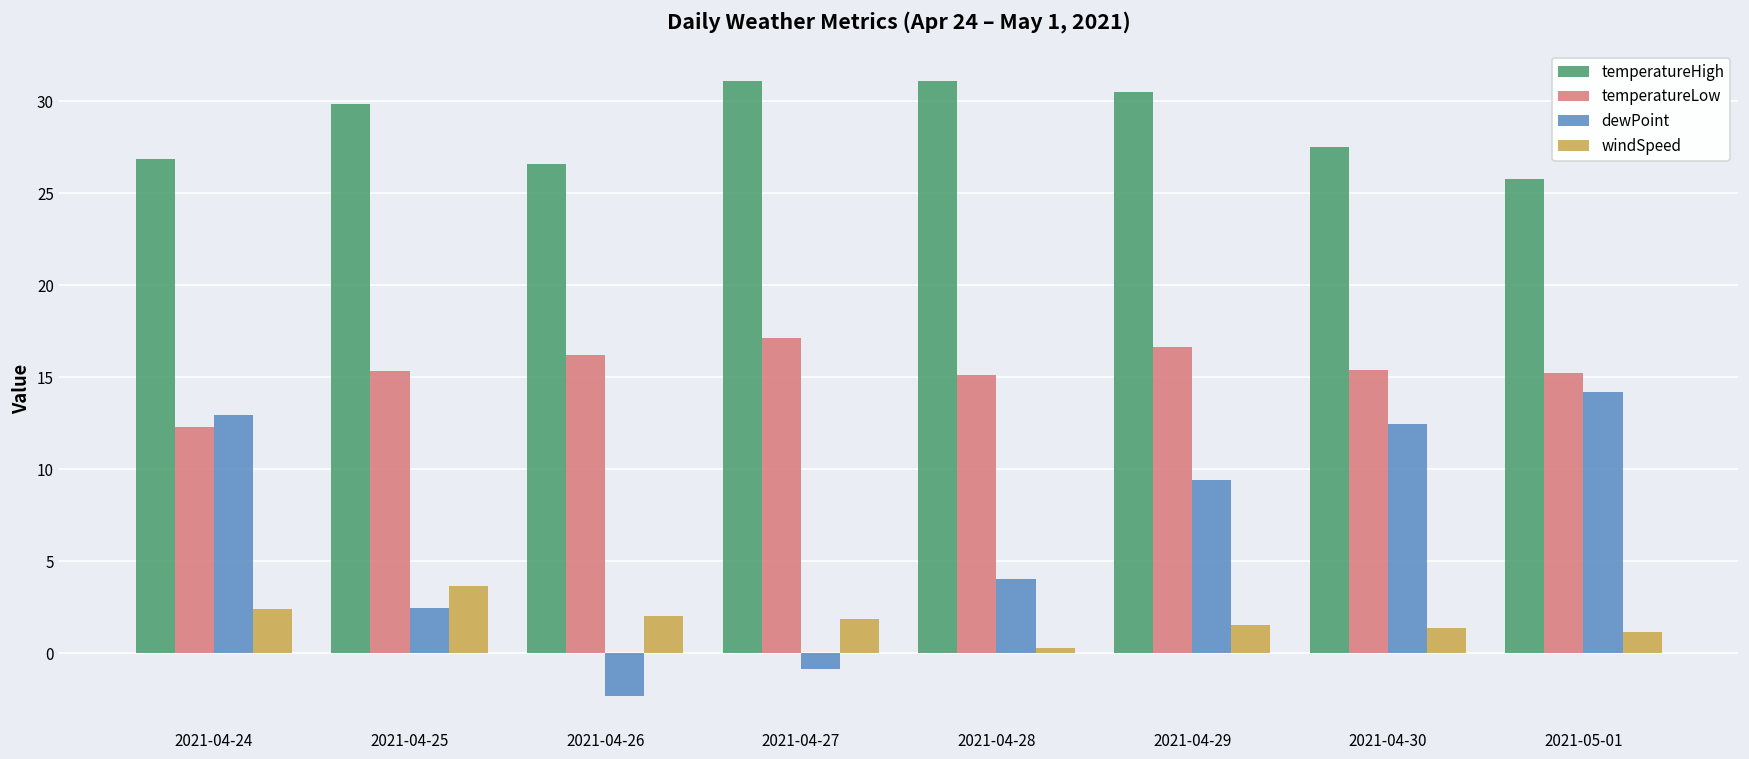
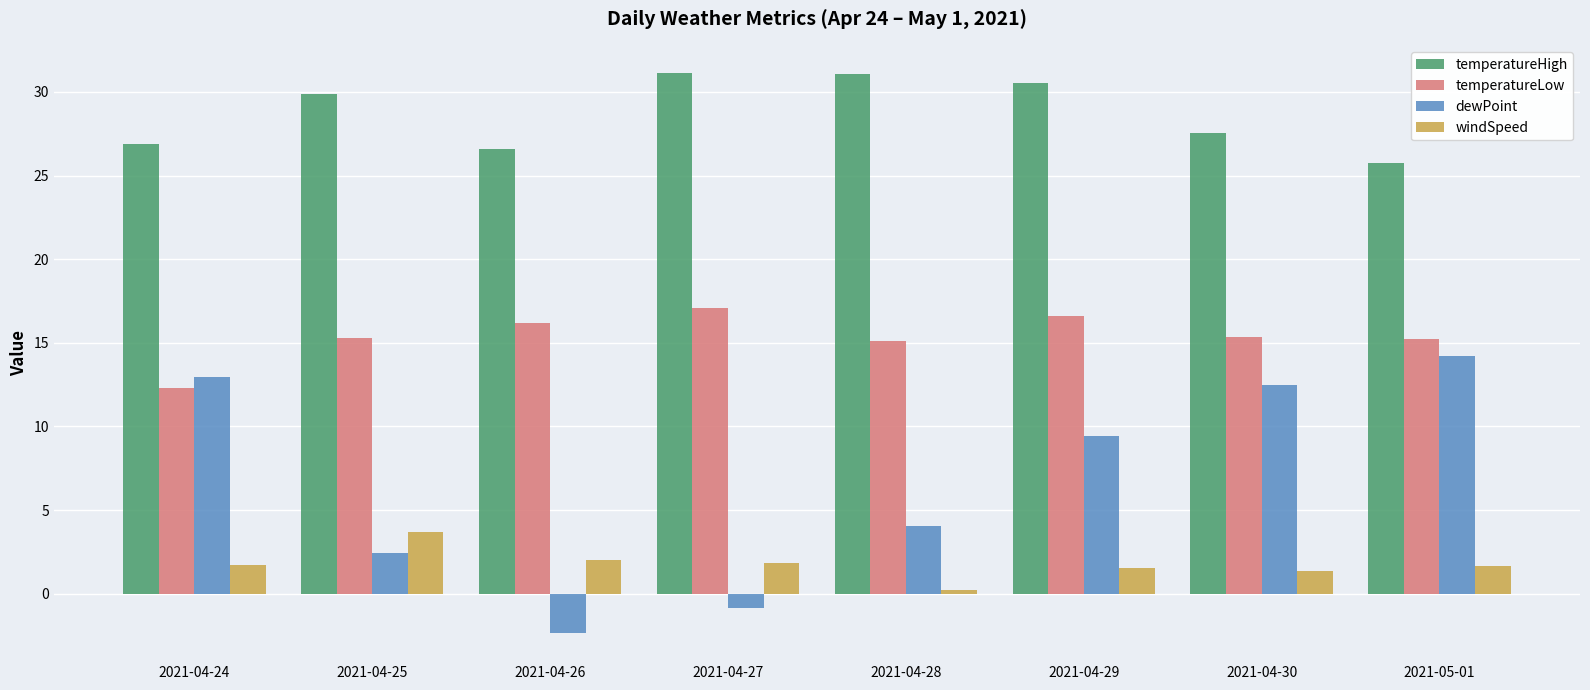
  {
    "temperatureHigh": {
      "2021-04-24": 26.9,
      "2021-04-25": 29.9,
      "2021-04-26": 26.6,
      "2021-04-27": 31.1,
      "2021-04-28": 31.1,
      "2021-04-29": 30.5,
      "2021-04-30": 27.5,
      "2021-05-01": 25.8
    },
    "temperatureLow": {
      "2021-04-24": 12.3,
      "2021-04-25": 15.3,
      "2021-04-26": 16.2,
      "2021-04-27": 17.1,
      "2021-04-28": 15.1,
      "2021-04-29": 16.6,
      "2021-04-30": 15.4,
      "2021-05-01": 15.2
    },
    "dewPoint": {
      "2021-04-24": 12.9,
      "2021-04-25": 2.5,
      "2021-04-26": -2.4,
      "2021-04-27": -0.9,
      "2021-04-28": 4.1,
      "2021-04-29": 9.4,
      "2021-04-30": 12.5,
      "2021-05-01": 14.2
    },
    "windSpeed": {
-     "2021-04-24": 2.4,
+     "2021-04-24": 1.7,
      "2021-04-25": 3.7,
      "2021-04-26": 2.0,
      "2021-04-27": 1.8,
      "2021-04-28": 0.3,
      "2021-04-29": 1.5,
      "2021-04-30": 1.4,
-     "2021-05-01": 1.1
+     "2021-05-01": 1.7
    }
  }
